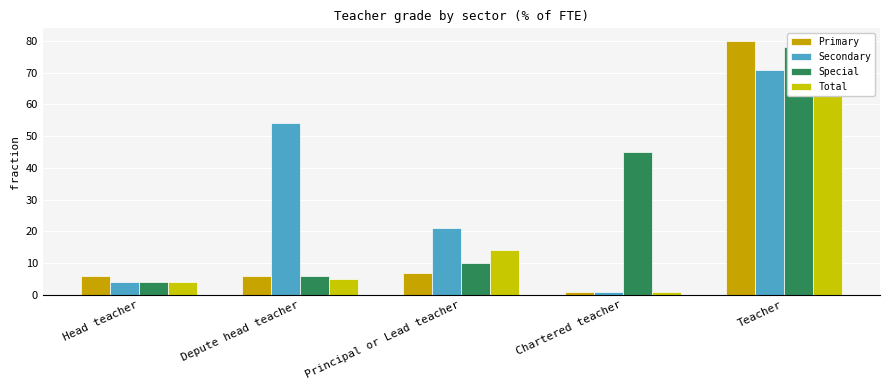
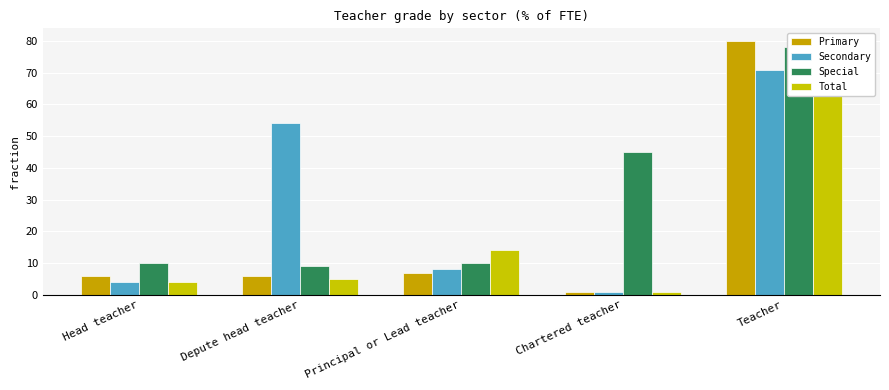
  {
    "Secondary": {
      "Head teacher": 4,
      "Depute head teacher": 54,
-     "Principal or Lead teacher": 21,
+     "Principal or Lead teacher": 8,
      "Chartered teacher": 1,
      "Teacher": 71
    },
    "Special": {
-     "Head teacher": 4,
-     "Depute head teacher": 6,
+     "Head teacher": 10,
+     "Depute head teacher": 9,
      "Principal or Lead teacher": 10,
      "Chartered teacher": 45
    }
  }
